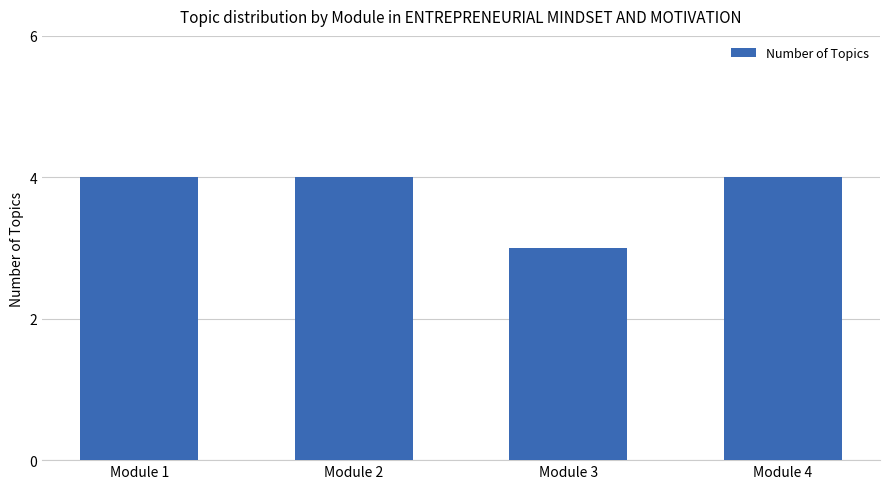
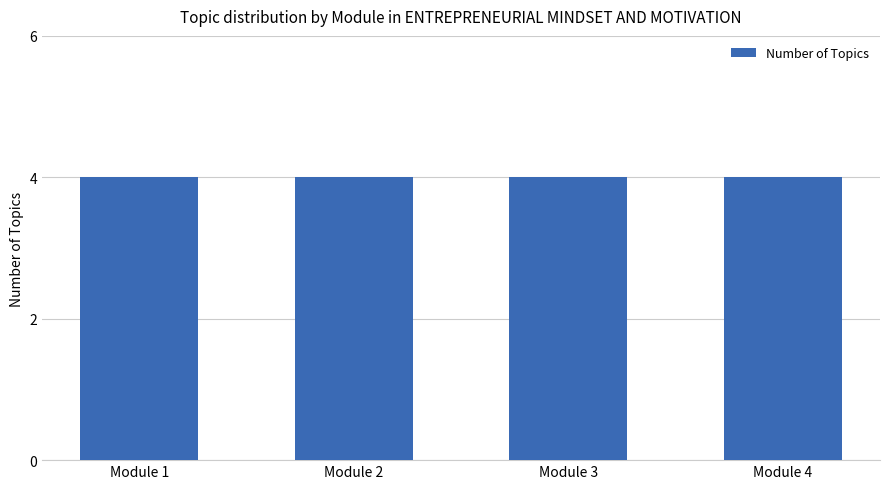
  {
    "Module 1": 4,
    "Module 2": 4,
-   "Module 3": 3,
+   "Module 3": 4,
    "Module 4": 4
  }
